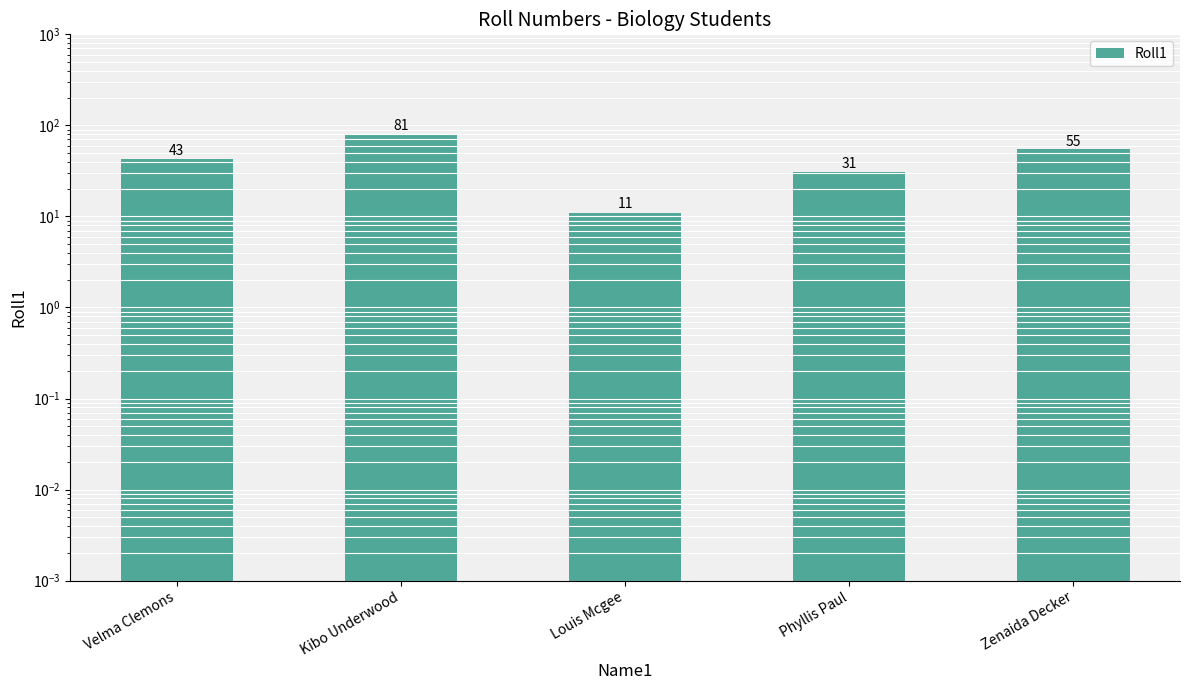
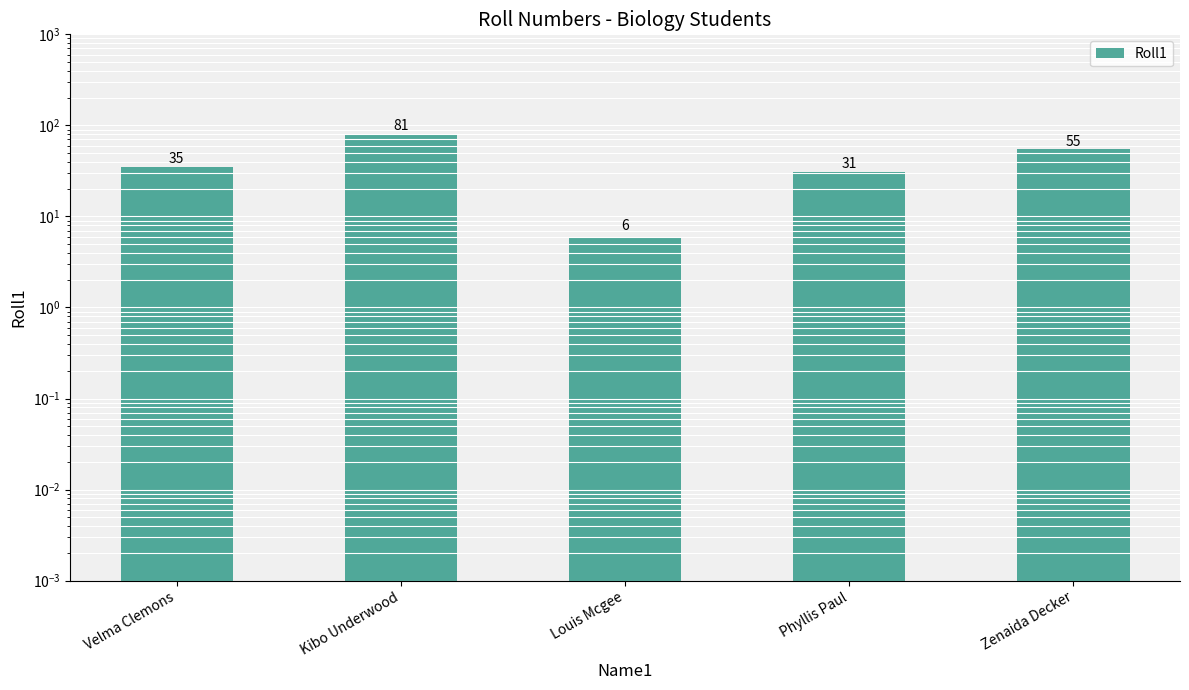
  {
-   "Velma Clemons": 43,
+   "Velma Clemons": 35,
    "Kibo Underwood": 81,
-   "Louis Mcgee": 11,
+   "Louis Mcgee": 6,
    "Phyllis Paul": 31,
    "Zenaida Decker": 55
  }
